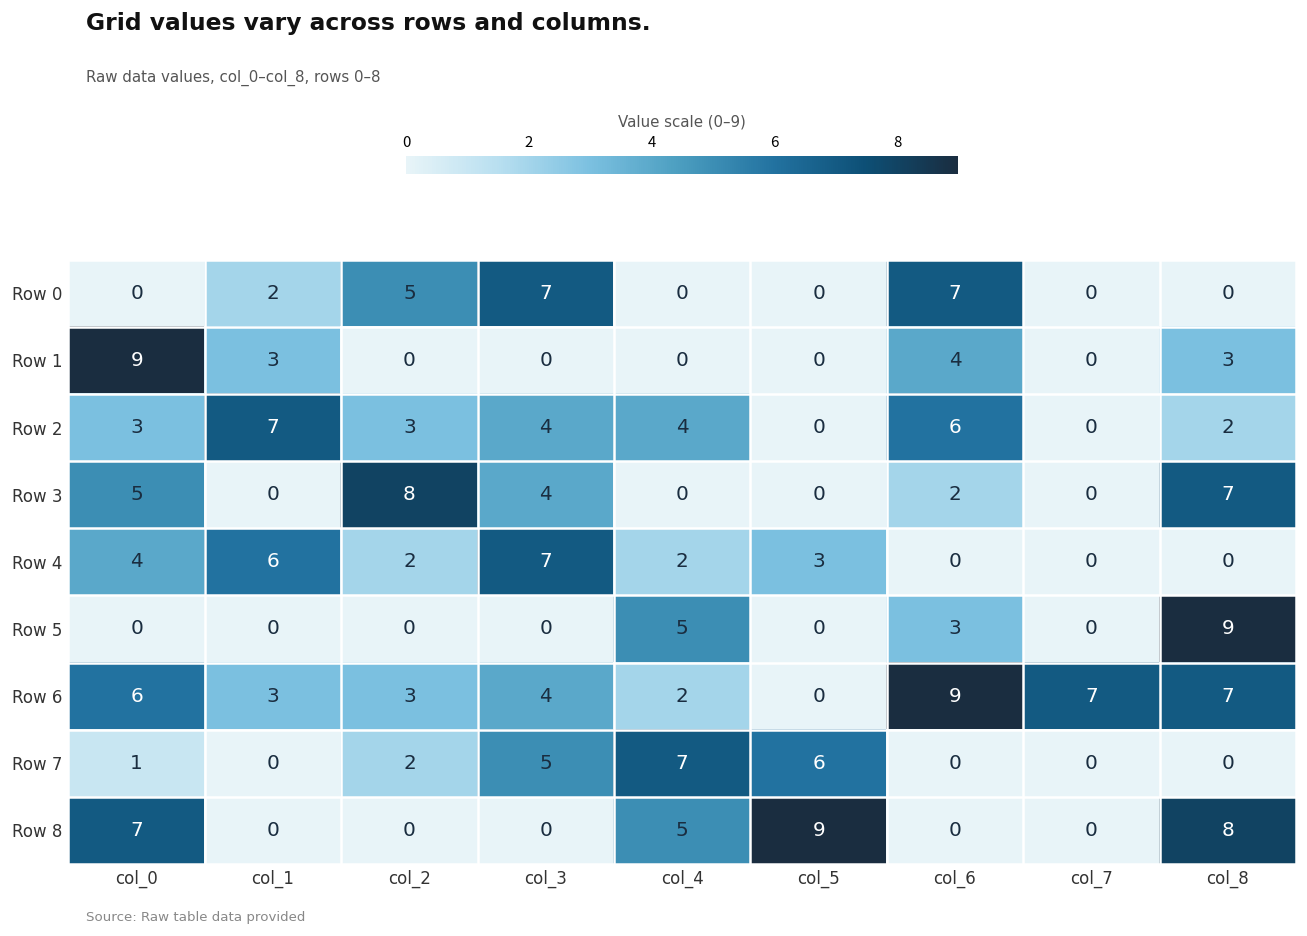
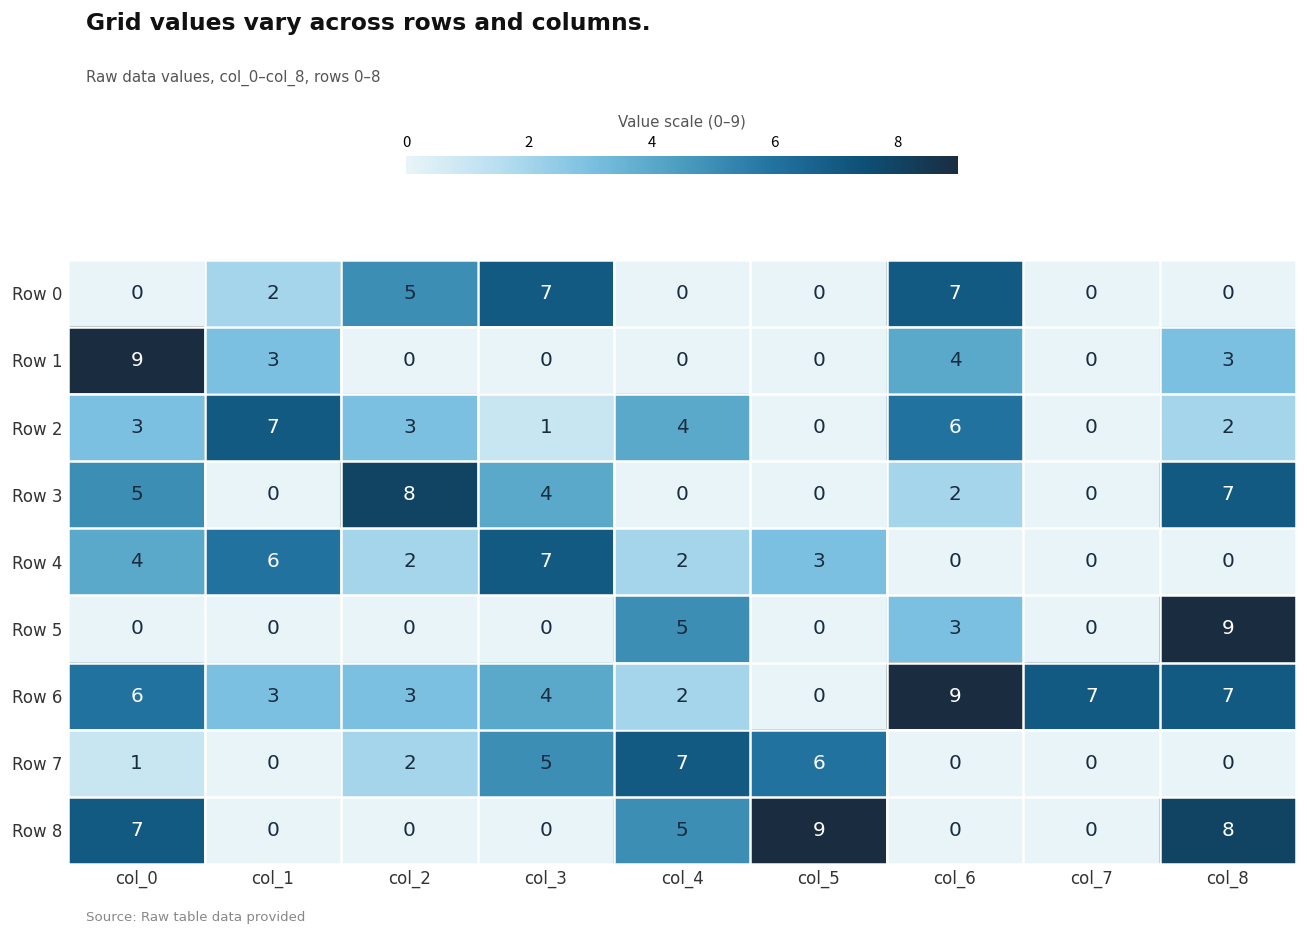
  {
    "Row 0": {
      "col_0": 0,
      "col_1": 2,
      "col_2": 5,
      "col_3": 7,
      "col_4": 0,
      "col_5": 0,
      "col_6": 7,
      "col_7": 0,
      "col_8": 0
    },
    "Row 1": {
      "col_0": 9,
      "col_1": 3,
      "col_2": 0,
      "col_3": 0,
      "col_4": 0,
      "col_5": 0,
      "col_6": 4,
      "col_7": 0,
      "col_8": 3
    },
    "Row 2": {
      "col_0": 3,
      "col_1": 7,
      "col_2": 3,
-     "col_3": 4,
+     "col_3": 1,
      "col_4": 4,
      "col_5": 0,
      "col_6": 6,
      "col_7": 0,
      "col_8": 2
    },
    "Row 3": {
      "col_0": 5,
      "col_1": 0,
      "col_2": 8,
      "col_3": 4,
      "col_4": 0,
      "col_5": 0,
      "col_6": 2,
      "col_7": 0,
      "col_8": 7
    },
    "Row 4": {
      "col_0": 4,
      "col_1": 6,
      "col_2": 2,
      "col_3": 7,
      "col_4": 2,
      "col_5": 3,
      "col_6": 0,
      "col_7": 0,
      "col_8": 0
    },
    "Row 5": {
      "col_0": 0,
      "col_1": 0,
      "col_2": 0,
      "col_3": 0,
      "col_4": 5,
      "col_5": 0,
      "col_6": 3,
      "col_7": 0,
      "col_8": 9
    },
    "Row 6": {
      "col_0": 6,
      "col_1": 3,
      "col_2": 3,
      "col_3": 4,
      "col_4": 2,
      "col_5": 0,
      "col_6": 9,
      "col_7": 7,
      "col_8": 7
    },
    "Row 7": {
      "col_0": 1,
      "col_1": 0,
      "col_2": 2,
      "col_3": 5,
      "col_4": 7,
      "col_5": 6,
      "col_6": 0,
      "col_7": 0,
      "col_8": 0
    },
    "Row 8": {
      "col_0": 7,
      "col_1": 0,
      "col_2": 0,
      "col_3": 0,
      "col_4": 5,
      "col_5": 9,
      "col_6": 0,
      "col_7": 0,
      "col_8": 8
    }
  }
